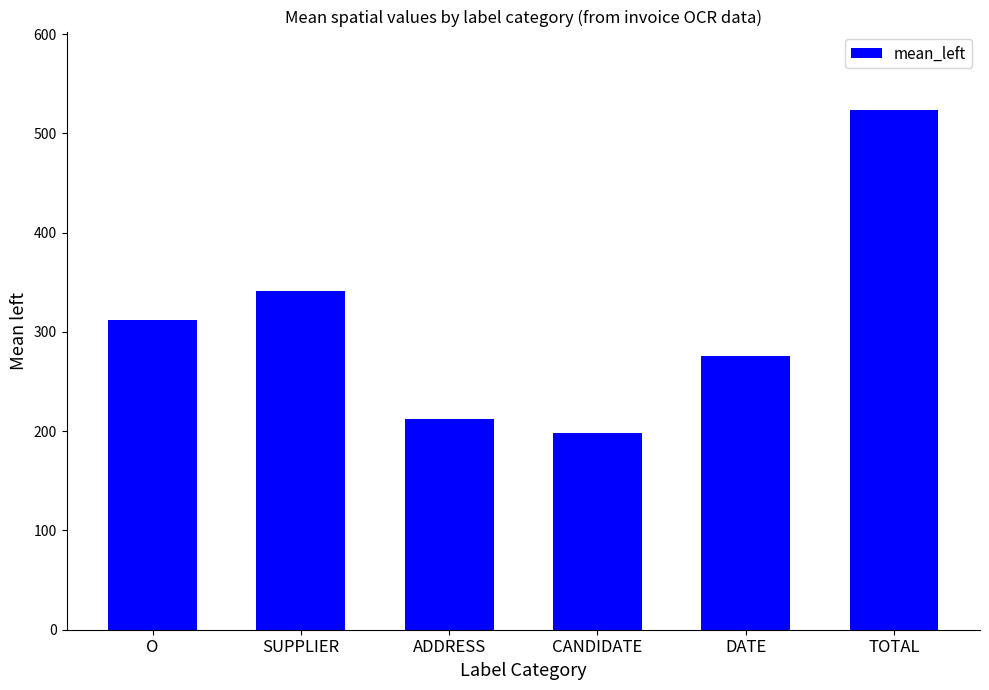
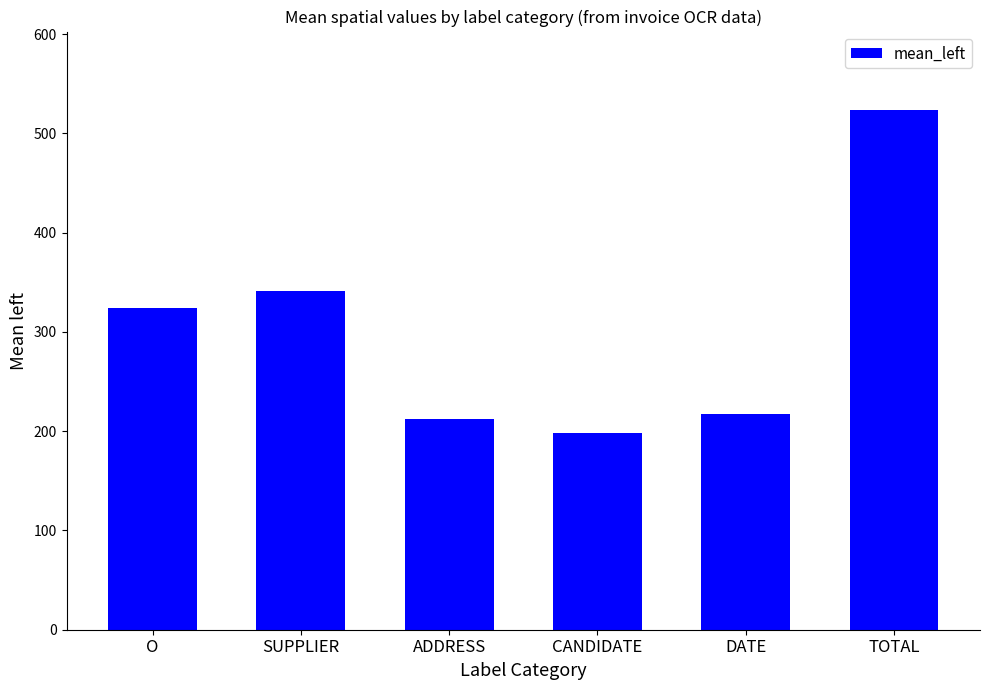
  {
-   "O": 310,
+   "O": 320,
    "SUPPLIER": 340,
    "ADDRESS": 210,
    "CANDIDATE": 200,
-   "DATE": 280,
+   "DATE": 220,
    "TOTAL": 520
  }
